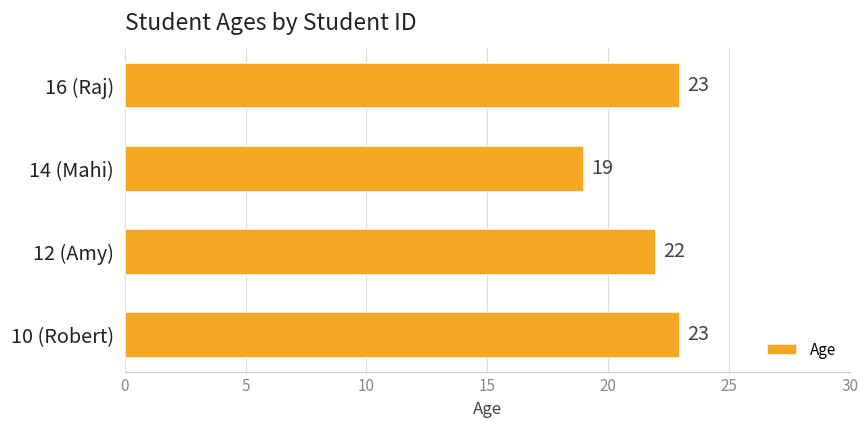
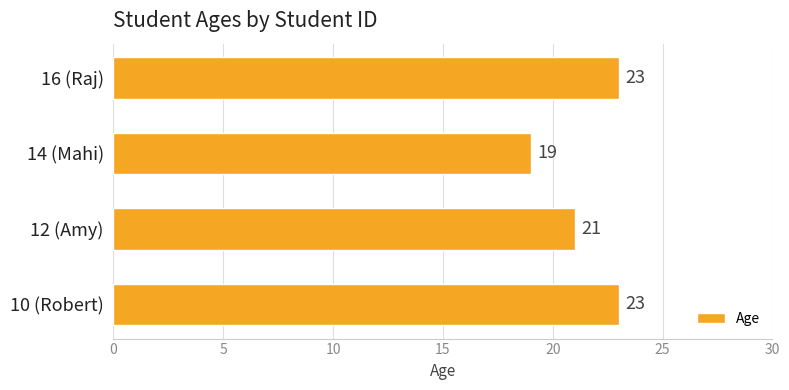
  {
    "16 (Raj)": 23,
    "14 (Mahi)": 19,
-   "12 (Amy)": 22,
+   "12 (Amy)": 21,
    "10 (Robert)": 23
  }
